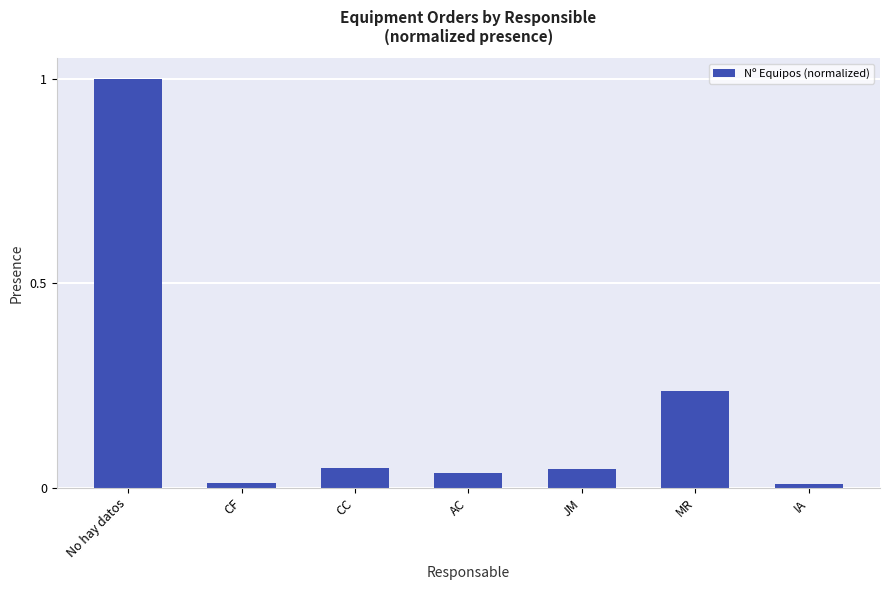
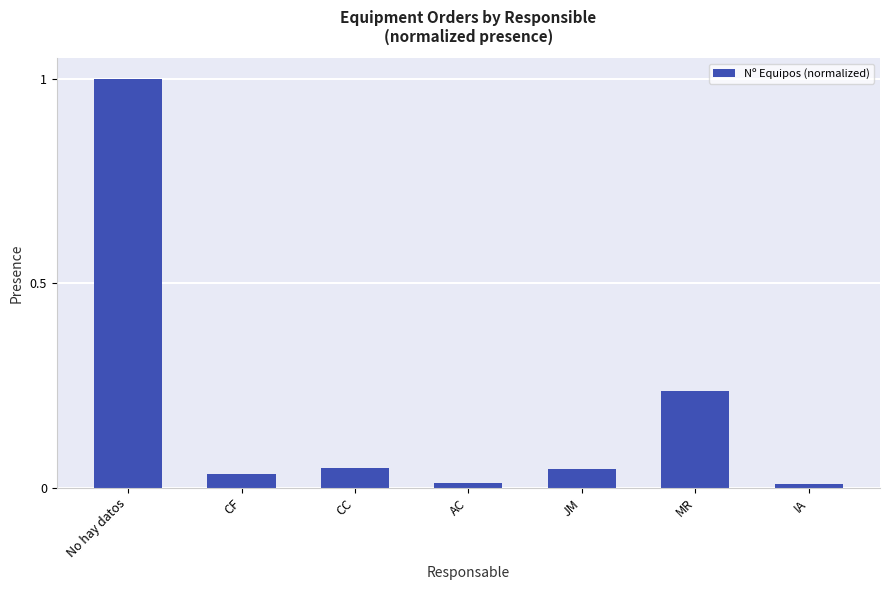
  {
    "No hay datos": 1.00,
-   "CF": 0.01,
+   "CF": 0.03,
    "CC": 0.05,
-   "AC": 0.04,
+   "AC": 0.01,
    "JM": 0.05,
    "MR": 0.24,
    "IA": 0.01
  }
